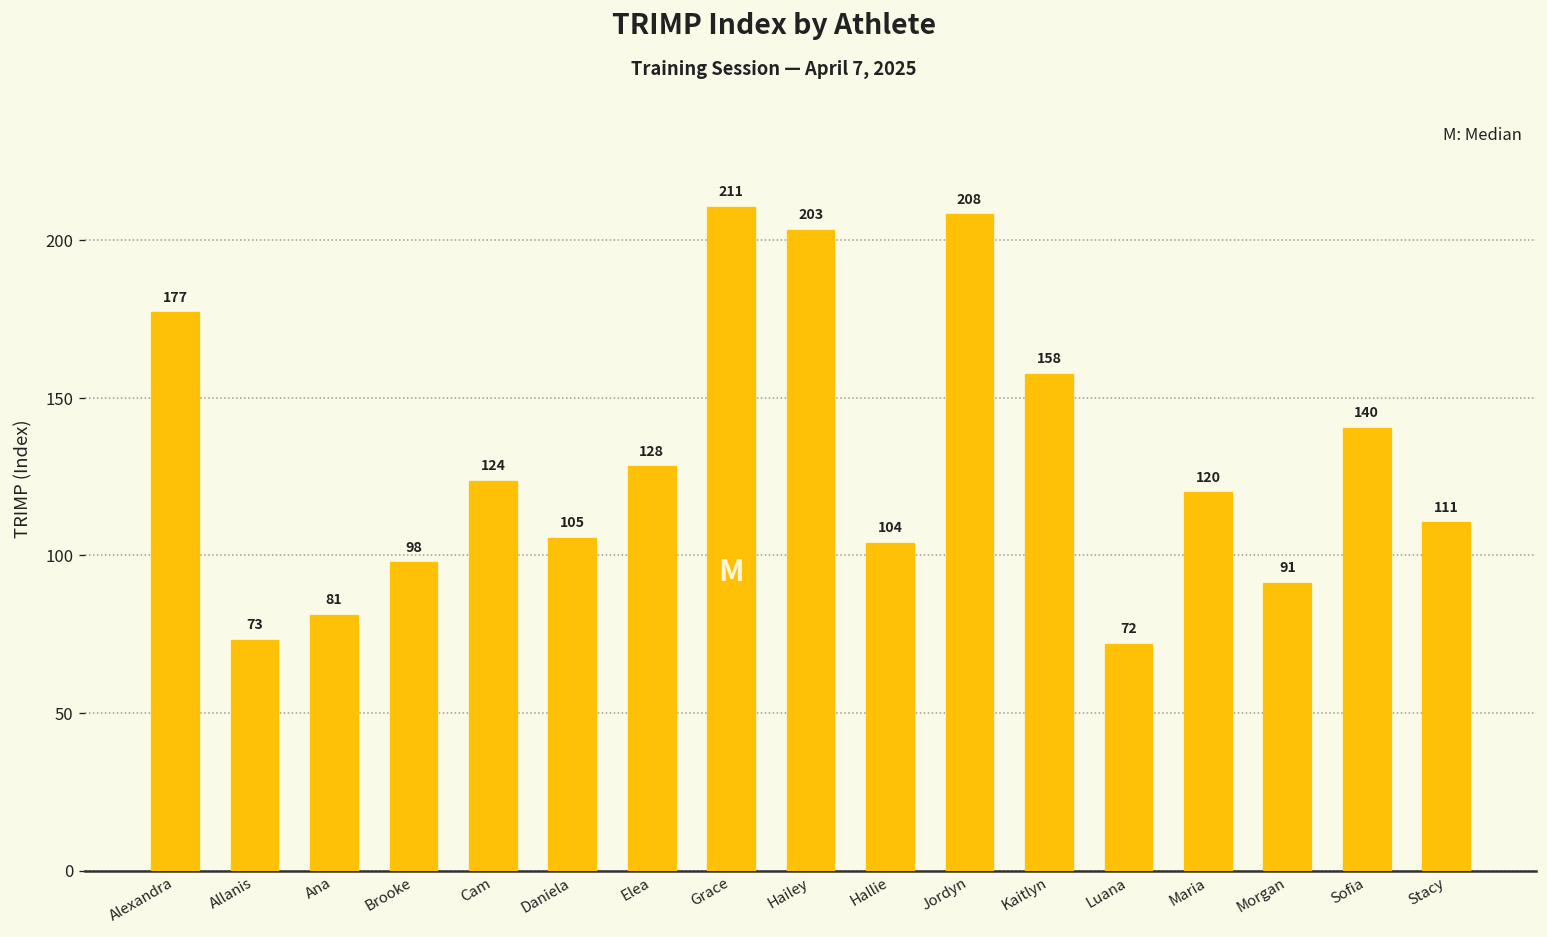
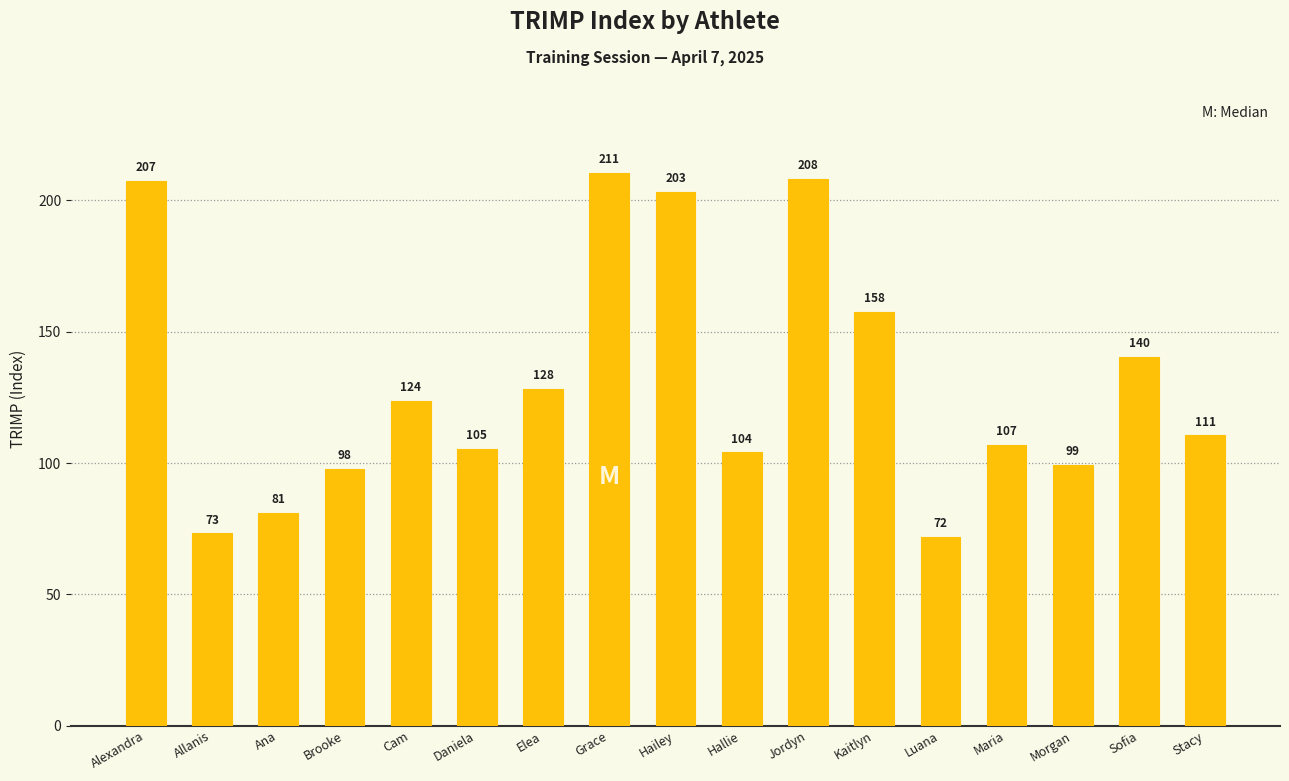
  {
-   "Alexandra": 177,
+   "Alexandra": 207,
    "Allanis": 73,
    "Ana": 81,
    "Brooke": 98,
    "Cam": 124,
    "Daniela": 105,
    "Elea": 128,
    "Grace": 211,
    "Hailey": 203,
    "Hallie": 104,
    "Jordyn": 208,
    "Kaitlyn": 158,
    "Luana": 72,
-   "Maria": 120,
-   "Morgan": 91,
+   "Maria": 107,
+   "Morgan": 99,
    "Sofia": 140,
    "Stacy": 111
  }
